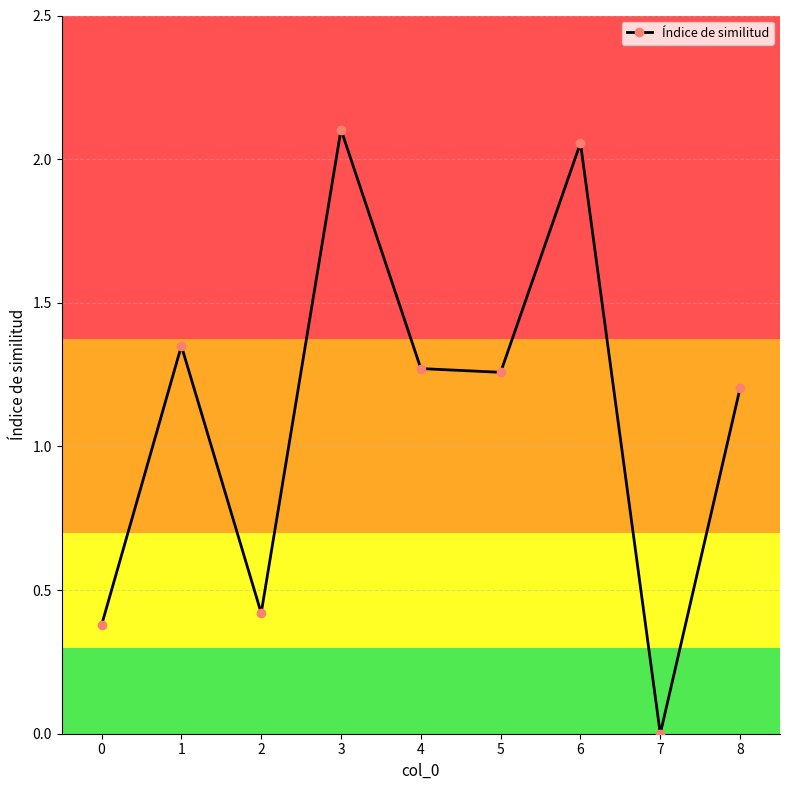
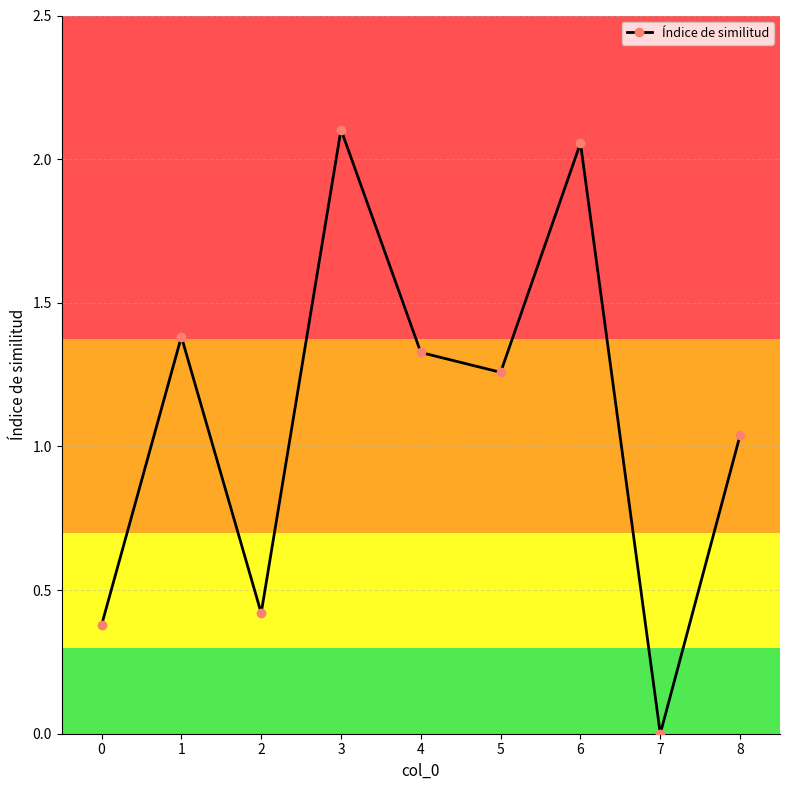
  {
    "0": 0.38,
-   "1": 1.35,
+   "1": 1.38,
    "2": 0.42,
    "3": 2.10,
-   "4": 1.27,
+   "4": 1.33,
    "5": 1.26,
    "6": 2.06,
    "7": 0.00,
-   "8": 1.20
+   "8": 1.04
  }
